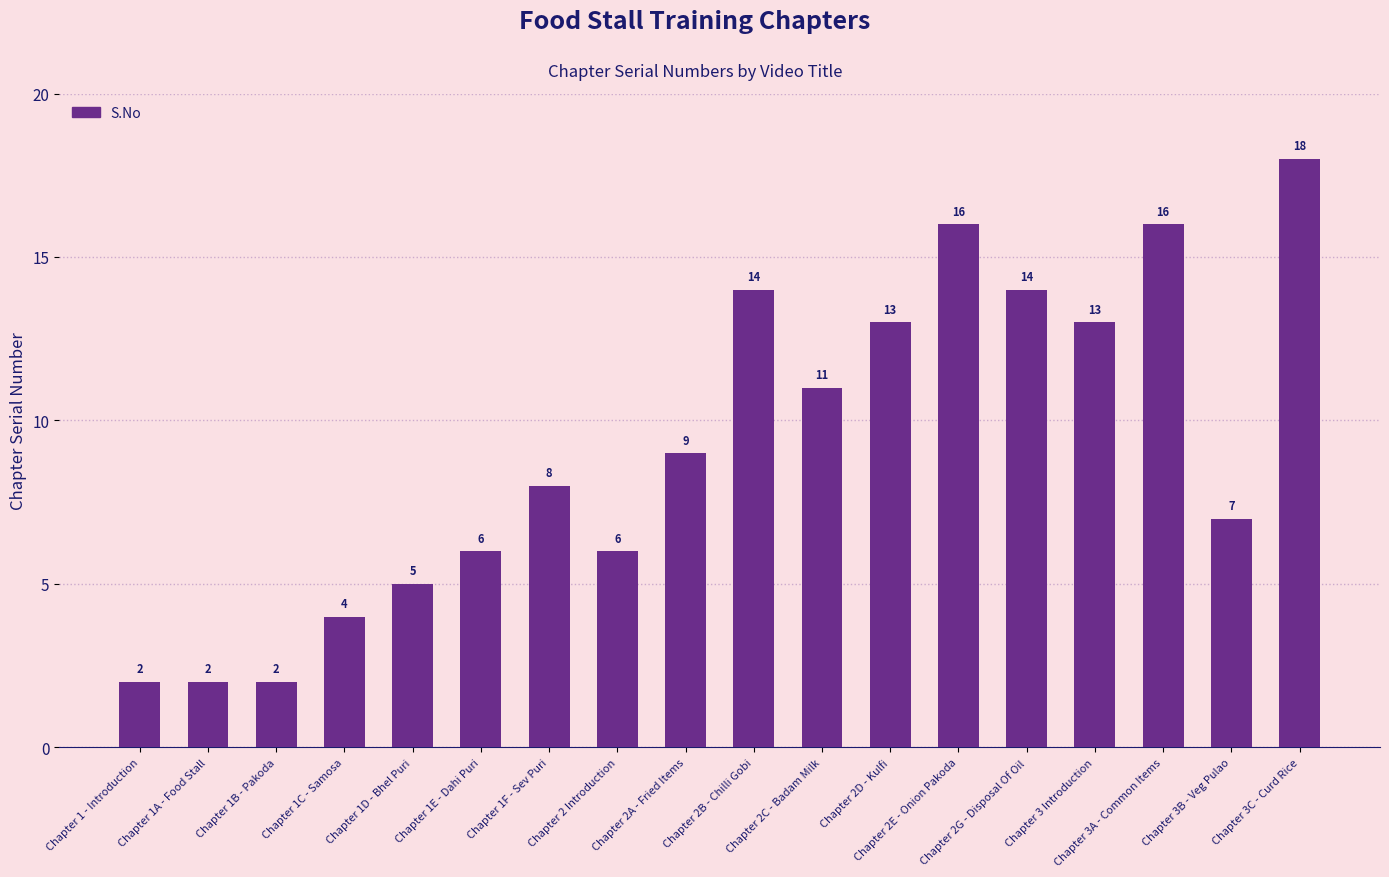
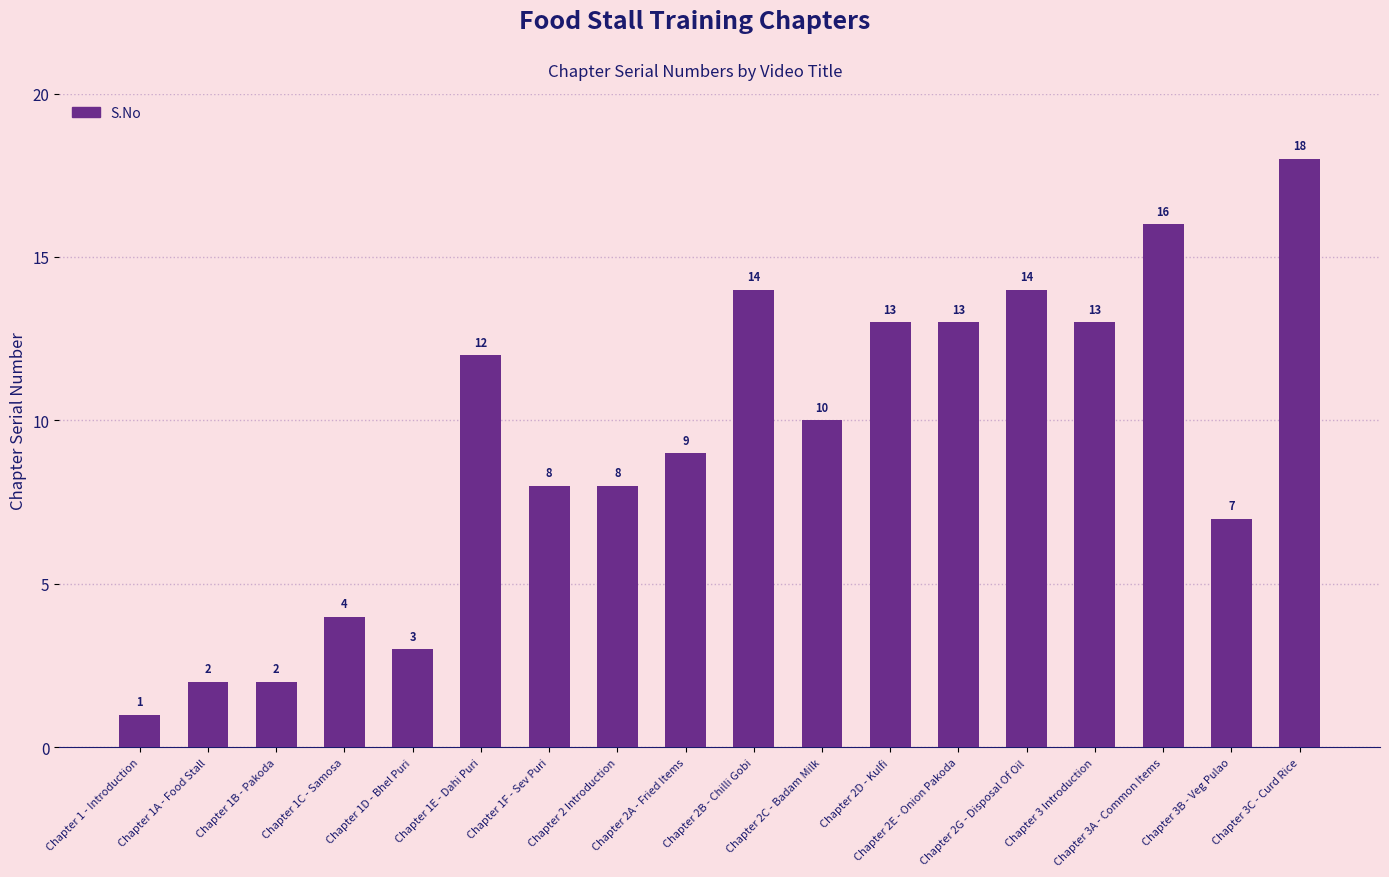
  {
-   "Chapter 1 - Introduction": 2,
+   "Chapter 1 - Introduction": 1,
    "Chapter 1A - Food Stall": 2,
    "Chapter 1B - Pakoda": 2,
    "Chapter 1C - Samosa": 4,
-   "Chapter 1D - Bhel Puri": 5,
-   "Chapter 1E - Dahi Puri": 6,
+   "Chapter 1D - Bhel Puri": 3,
+   "Chapter 1E - Dahi Puri": 12,
    "Chapter 1F - Sev Puri": 8,
-   "Chapter 2 Introduction": 6,
+   "Chapter 2 Introduction": 8,
    "Chapter 2A - Fried Items": 9,
    "Chapter 2B - Chilli Gobi": 14,
-   "Chapter 2C - Badam Milk": 11,
+   "Chapter 2C - Badam Milk": 10,
    "Chapter 2D - Kulfi": 13,
-   "Chapter 2E - Onion Pakoda": 16,
+   "Chapter 2E - Onion Pakoda": 13,
    "Chapter 2G - Disposal Of Oil": 14,
    "Chapter 3 Introduction": 13,
    "Chapter 3A - Common Items": 16,
    "Chapter 3B - Veg Pulao": 7,
    "Chapter 3C - Curd Rice": 18
  }
